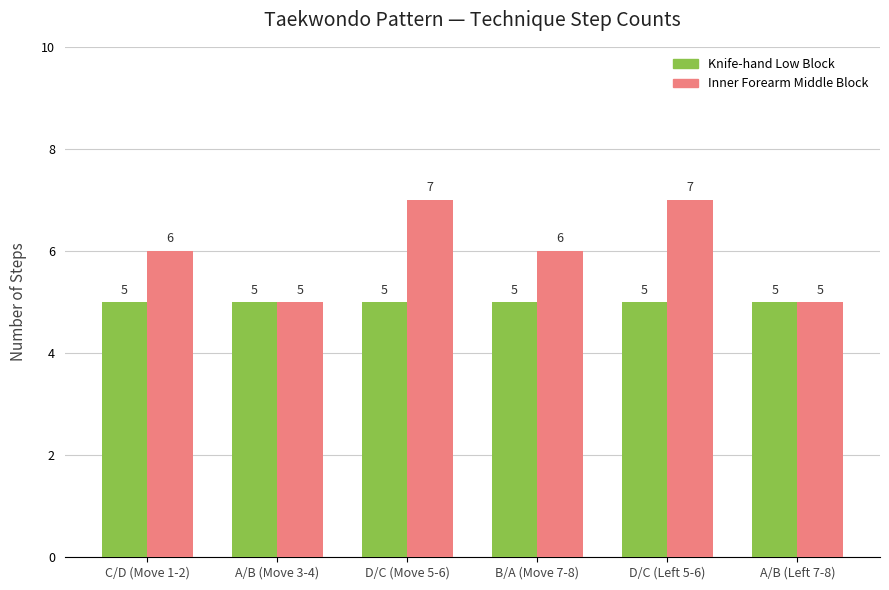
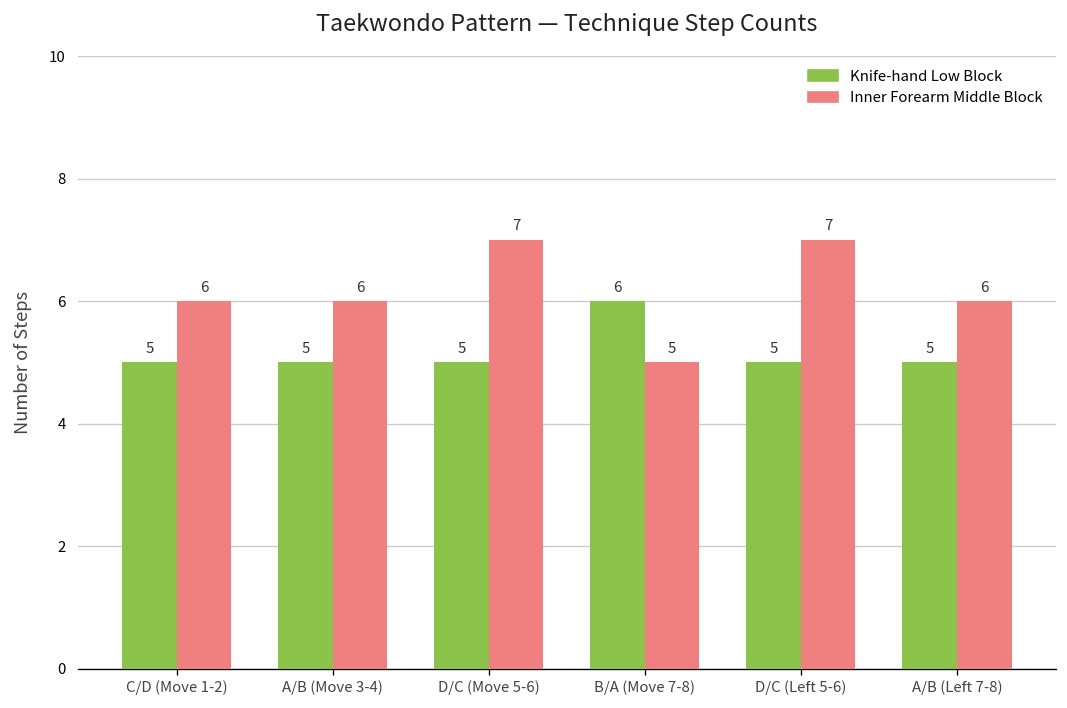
  {
    "Knife-hand Low Block": {
      "C/D (Move 1-2)": 5,
      "A/B (Move 3-4)": 5,
      "D/C (Move 5-6)": 5,
-     "B/A (Move 7-8)": 5,
+     "B/A (Move 7-8)": 6,
      "D/C (Left 5-6)": 5,
      "A/B (Left 7-8)": 5
    },
    "Inner Forearm Middle Block": {
      "C/D (Move 1-2)": 6,
-     "A/B (Move 3-4)": 5,
+     "A/B (Move 3-4)": 6,
      "D/C (Move 5-6)": 7,
-     "B/A (Move 7-8)": 6,
+     "B/A (Move 7-8)": 5,
      "D/C (Left 5-6)": 7,
-     "A/B (Left 7-8)": 5
+     "A/B (Left 7-8)": 6
    }
  }
